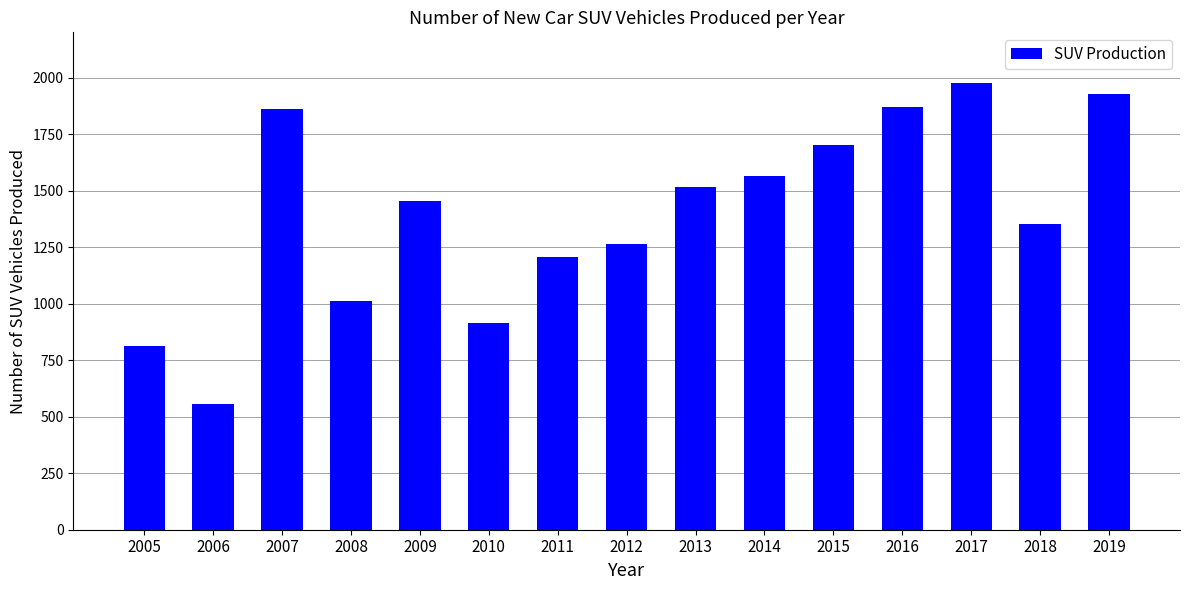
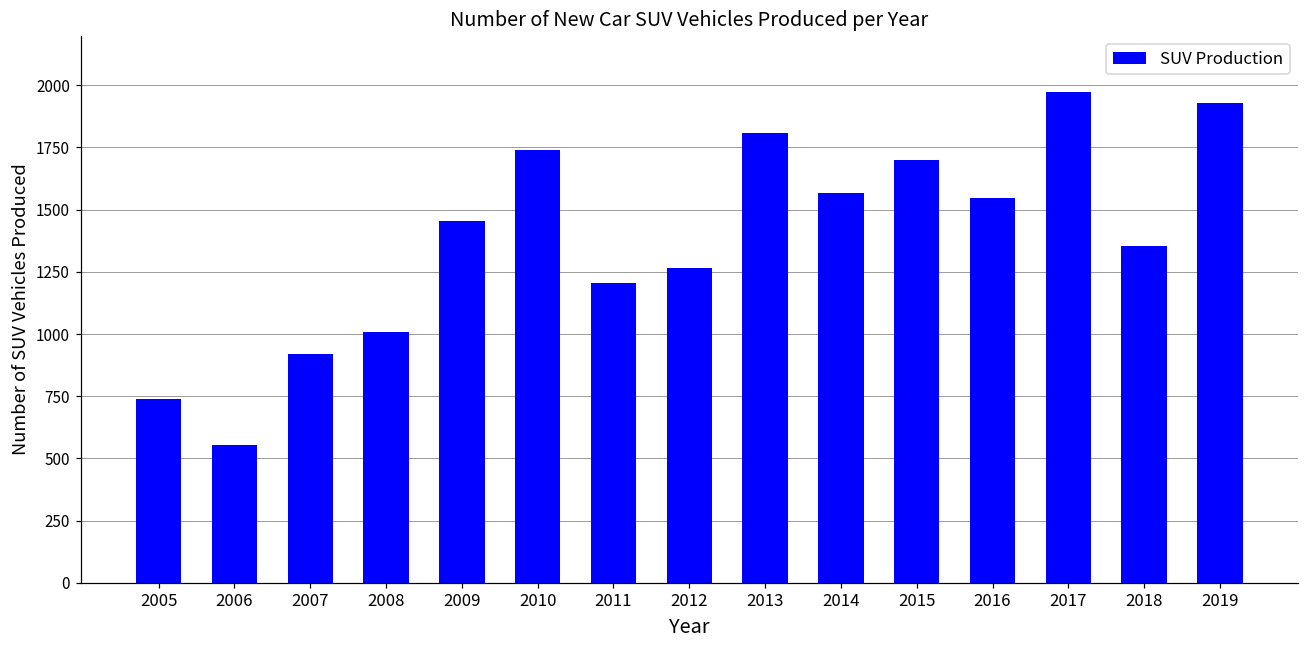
  {
-   "2005": 810,
+   "2005": 740,
    "2006": 560,
-   "2007": 1860,
+   "2007": 920,
    "2008": 1010,
    "2009": 1460,
-   "2010": 920,
+   "2010": 1740,
    "2011": 1210,
    "2012": 1270,
-   "2013": 1510,
+   "2013": 1810,
    "2014": 1570,
    "2015": 1700,
-   "2016": 1870,
+   "2016": 1550,
    "2017": 1980,
    "2018": 1350,
    "2019": 1930
  }
